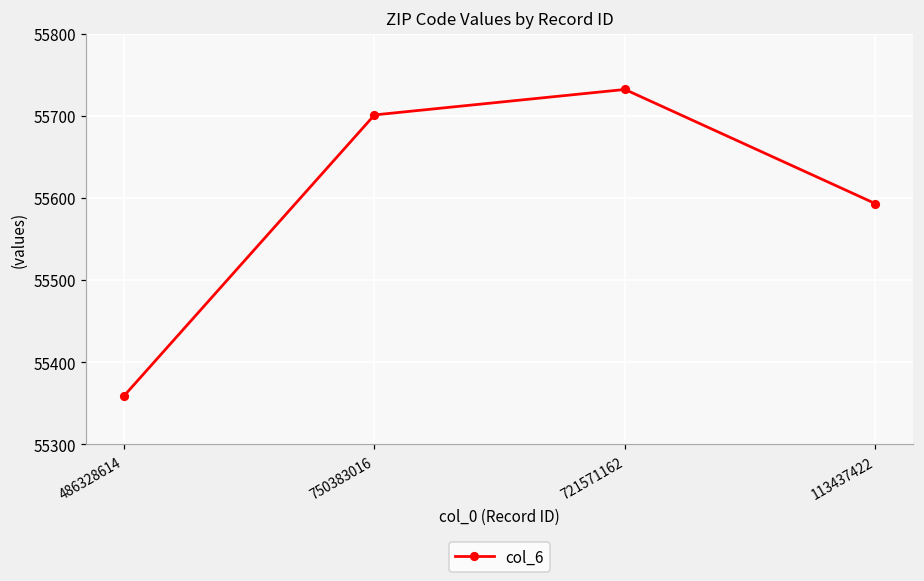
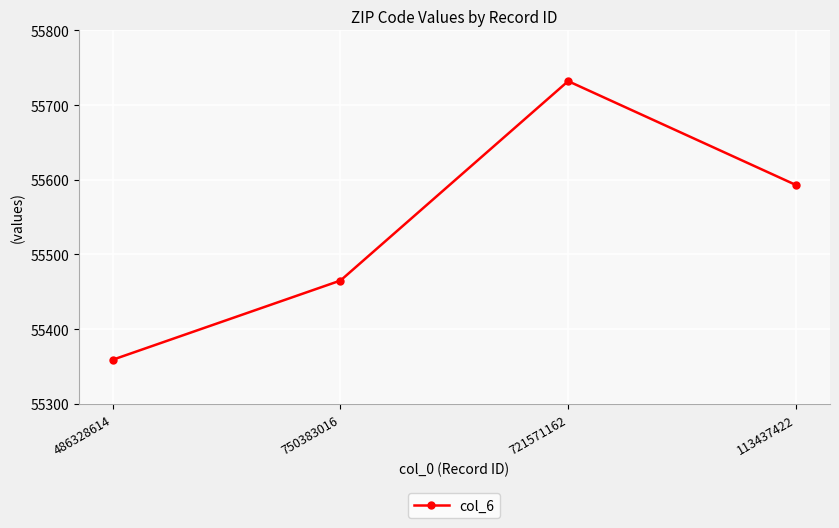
  {
    "486328614": 55360,
-   "750383016": 55700,
+   "750383016": 55470,
    "721571162": 55730,
    "113437422": 55590
  }
